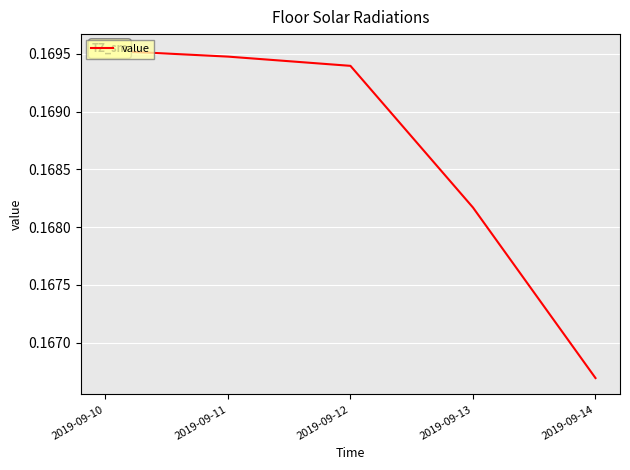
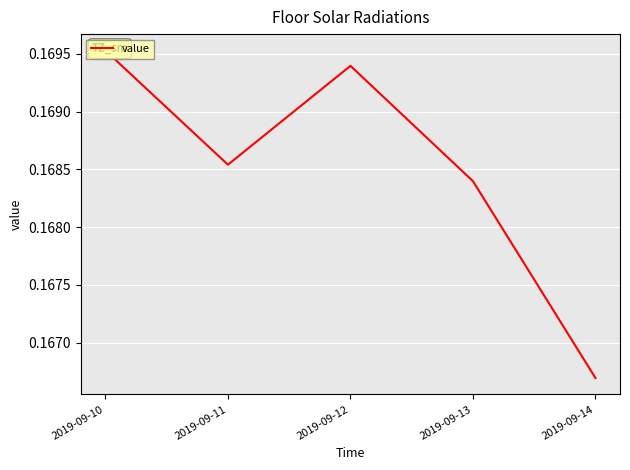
  {
-   "2019-09-11": 0.16948,
+   "2019-09-11": 0.16854,
    "2019-09-12": 0.16940,
-   "2019-09-13": 0.16817,
+   "2019-09-13": 0.16840,
    "2019-09-14": 0.16669
  }
